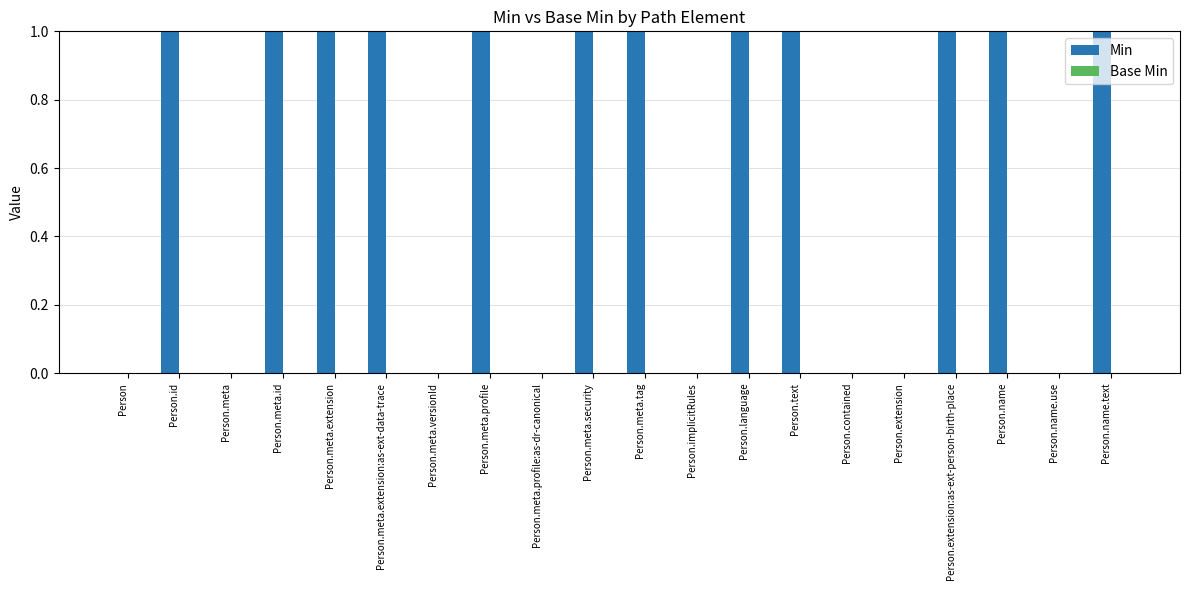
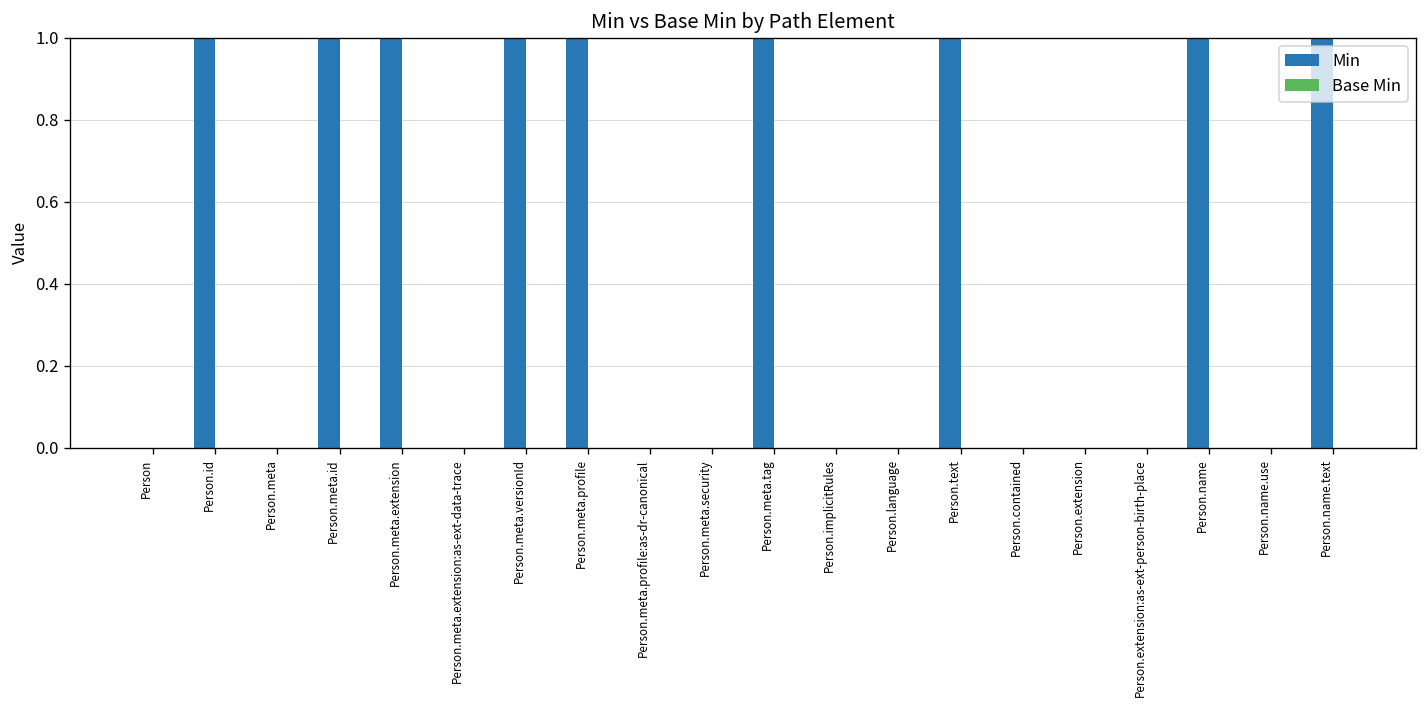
  {
    "Min": {
      "Person": 0,
      "Person.id": 1,
      "Person.meta": 0,
      "Person.meta.id": 1,
      "Person.meta.extension": 1,
-     "Person.meta.extension:as-ext-data-trace": 1,
-     "Person.meta.versionId": 0,
+     "Person.meta.extension:as-ext-data-trace": 0,
+     "Person.meta.versionId": 1,
      "Person.meta.profile": 1,
      "Person.meta.profile:as-dr-canonical": 0,
-     "Person.meta.security": 1,
+     "Person.meta.security": 0,
      "Person.meta.tag": 1,
      "Person.implicitRules": 0,
-     "Person.language": 1,
+     "Person.language": 0,
      "Person.text": 1,
      "Person.contained": 0,
      "Person.extension": 0,
-     "Person.extension:as-ext-person-birth-place": 1,
+     "Person.extension:as-ext-person-birth-place": 0,
      "Person.name": 1,
      "Person.name.use": 0,
      "Person.name.text": 1
    },
    "Base Min": {
      "Person": 0,
      "Person.id": 0,
      "Person.meta": 0,
      "Person.meta.id": 0,
      "Person.meta.extension": 0,
      "Person.meta.extension:as-ext-data-trace": 0,
      "Person.meta.versionId": 0,
      "Person.meta.profile": 0,
      "Person.meta.profile:as-dr-canonical": 0,
      "Person.meta.security": 0,
      "Person.meta.tag": 0,
      "Person.implicitRules": 0,
      "Person.language": 0,
      "Person.text": 0,
      "Person.contained": 0,
      "Person.extension": 0,
      "Person.extension:as-ext-person-birth-place": 0,
      "Person.name": 0,
      "Person.name.use": 0,
      "Person.name.text": 0
    }
  }
